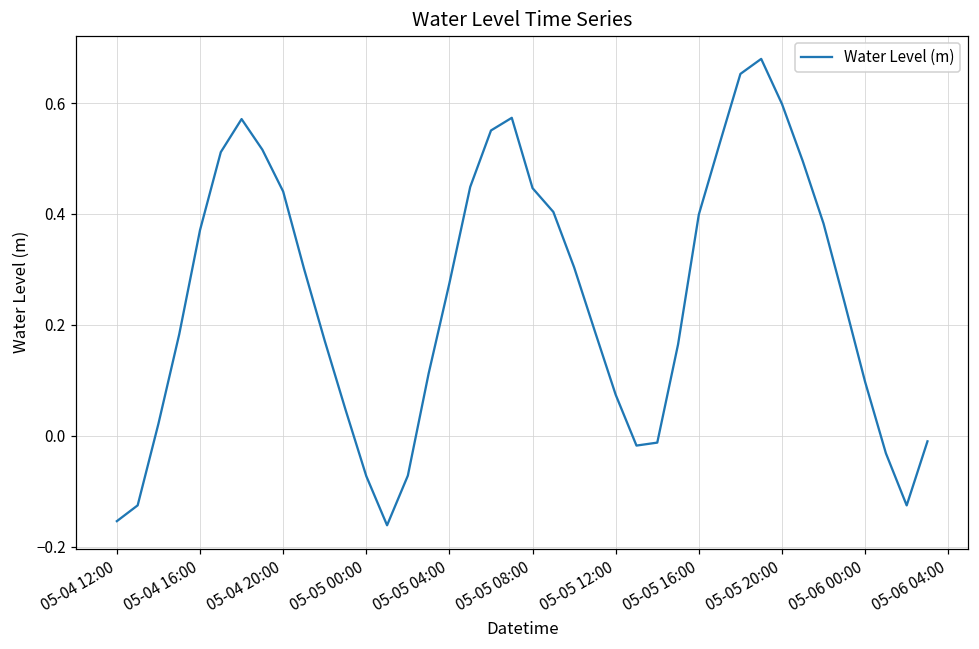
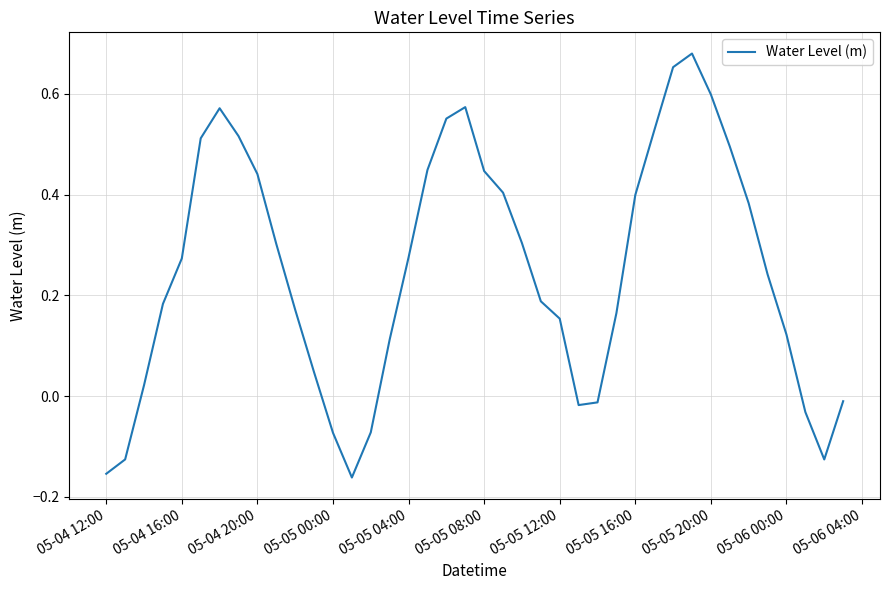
  {
    "05-04 12:00": -0.15,
-   "05-04 16:00": 0.37,
+   "05-04 16:00": 0.27,
    "05-04 20:00": 0.44,
    "05-05 00:00": -0.07,
    "05-05 04:00": 0.28,
    "05-05 08:00": 0.45,
-   "05-05 12:00": 0.07,
+   "05-05 12:00": 0.15,
    "05-05 16:00": 0.40,
    "05-05 20:00": 0.60,
-   "05-06 00:00": 0.10
+   "05-06 00:00": 0.12
  }
